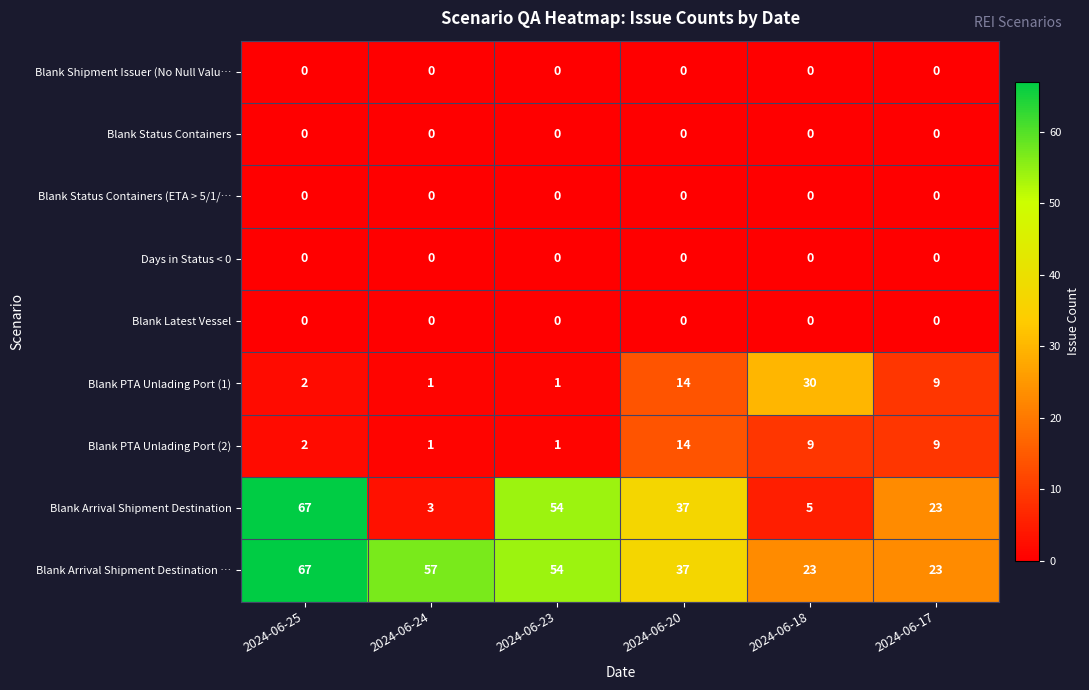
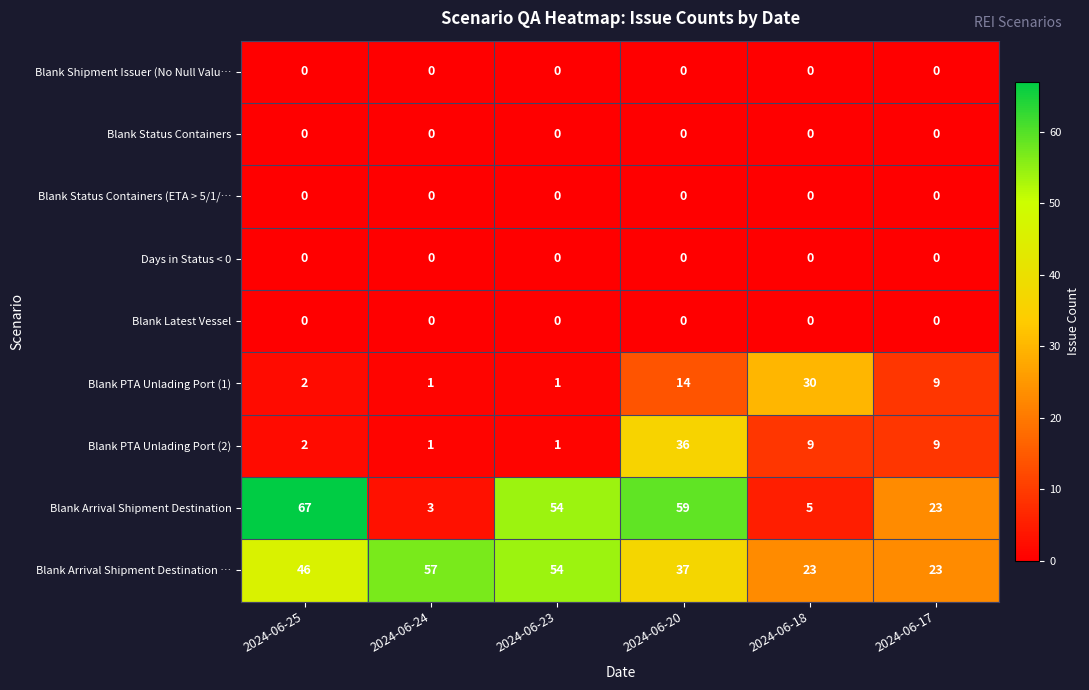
  {
    "Blank Shipment Issuer (No Null Valu…": {
      "2024-06-25": 0,
      "2024-06-24": 0,
      "2024-06-23": 0,
      "2024-06-20": 0,
      "2024-06-18": 0,
      "2024-06-17": 0
    },
    "Blank Status Containers": {
      "2024-06-25": 0,
      "2024-06-24": 0,
      "2024-06-23": 0,
      "2024-06-20": 0,
      "2024-06-18": 0,
      "2024-06-17": 0
    },
    "Blank Status Containers (ETA > 5/1/…": {
      "2024-06-25": 0,
      "2024-06-24": 0,
      "2024-06-23": 0,
      "2024-06-20": 0,
      "2024-06-18": 0,
      "2024-06-17": 0
    },
    "Days in Status < 0": {
      "2024-06-25": 0,
      "2024-06-24": 0,
      "2024-06-23": 0,
      "2024-06-20": 0,
      "2024-06-18": 0,
      "2024-06-17": 0
    },
    "Blank Latest Vessel": {
      "2024-06-25": 0,
      "2024-06-24": 0,
      "2024-06-23": 0,
      "2024-06-20": 0,
      "2024-06-18": 0,
      "2024-06-17": 0
    },
    "Blank PTA Unlading Port (1)": {
      "2024-06-25": 2,
      "2024-06-24": 1,
      "2024-06-23": 1,
      "2024-06-20": 14,
      "2024-06-18": 30,
      "2024-06-17": 9
    },
    "Blank PTA Unlading Port (2)": {
      "2024-06-25": 2,
      "2024-06-24": 1,
      "2024-06-23": 1,
-     "2024-06-20": 14,
+     "2024-06-20": 36,
      "2024-06-18": 9,
      "2024-06-17": 9
    },
    "Blank Arrival Shipment Destination": {
      "2024-06-25": 67,
      "2024-06-24": 3,
      "2024-06-23": 54,
-     "2024-06-20": 37,
+     "2024-06-20": 59,
      "2024-06-18": 5,
      "2024-06-17": 23
    },
    "Blank Arrival Shipment Destination …": {
-     "2024-06-25": 67,
+     "2024-06-25": 46,
      "2024-06-24": 57,
      "2024-06-23": 54,
      "2024-06-20": 37,
      "2024-06-18": 23,
      "2024-06-17": 23
    }
  }
